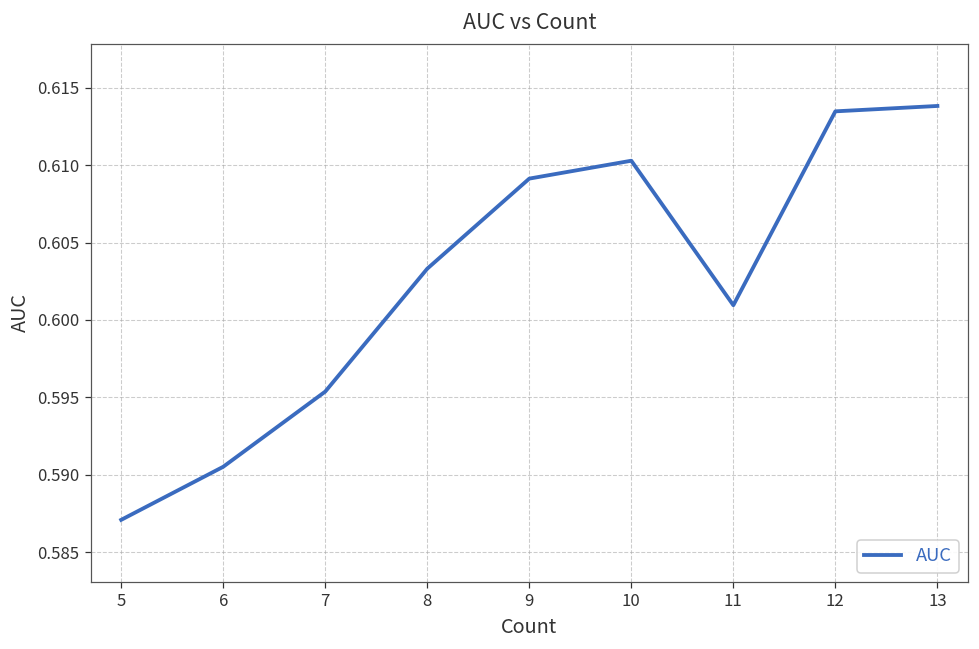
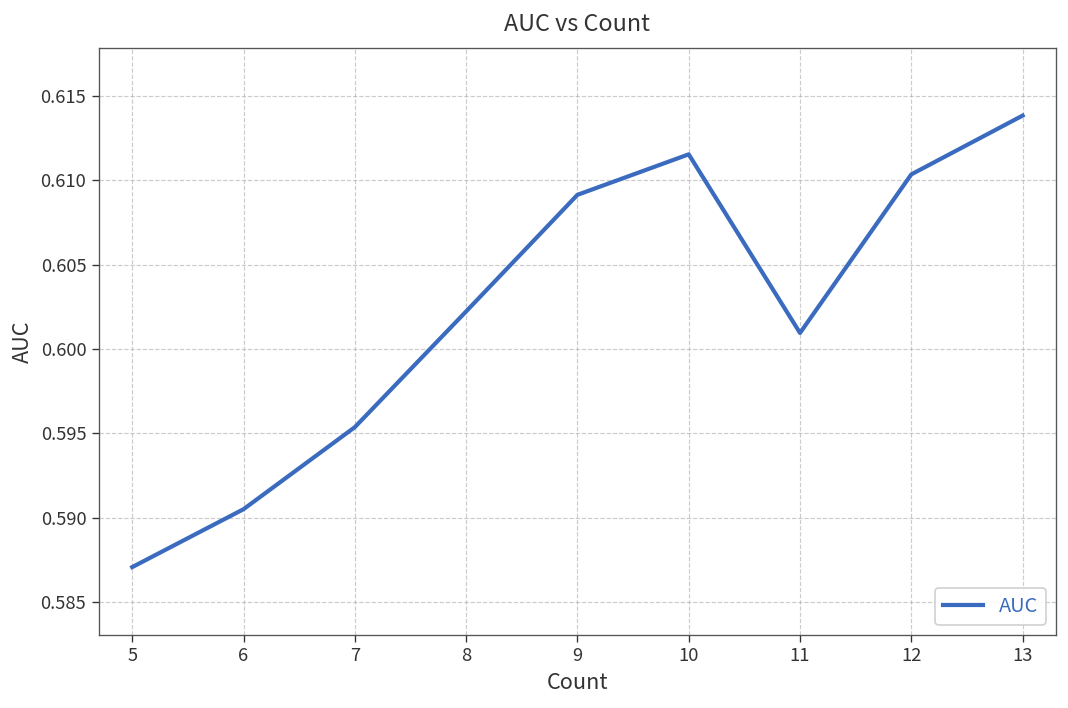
  {
    "5": 0.5871,
    "6": 0.5905,
    "7": 0.5954,
-   "8": 0.6033,
+   "8": 0.6022,
    "9": 0.6091,
-   "10": 0.6103,
+   "10": 0.6115,
    "11": 0.6010,
-   "12": 0.6135,
+   "12": 0.6103,
    "13": 0.6138
  }
